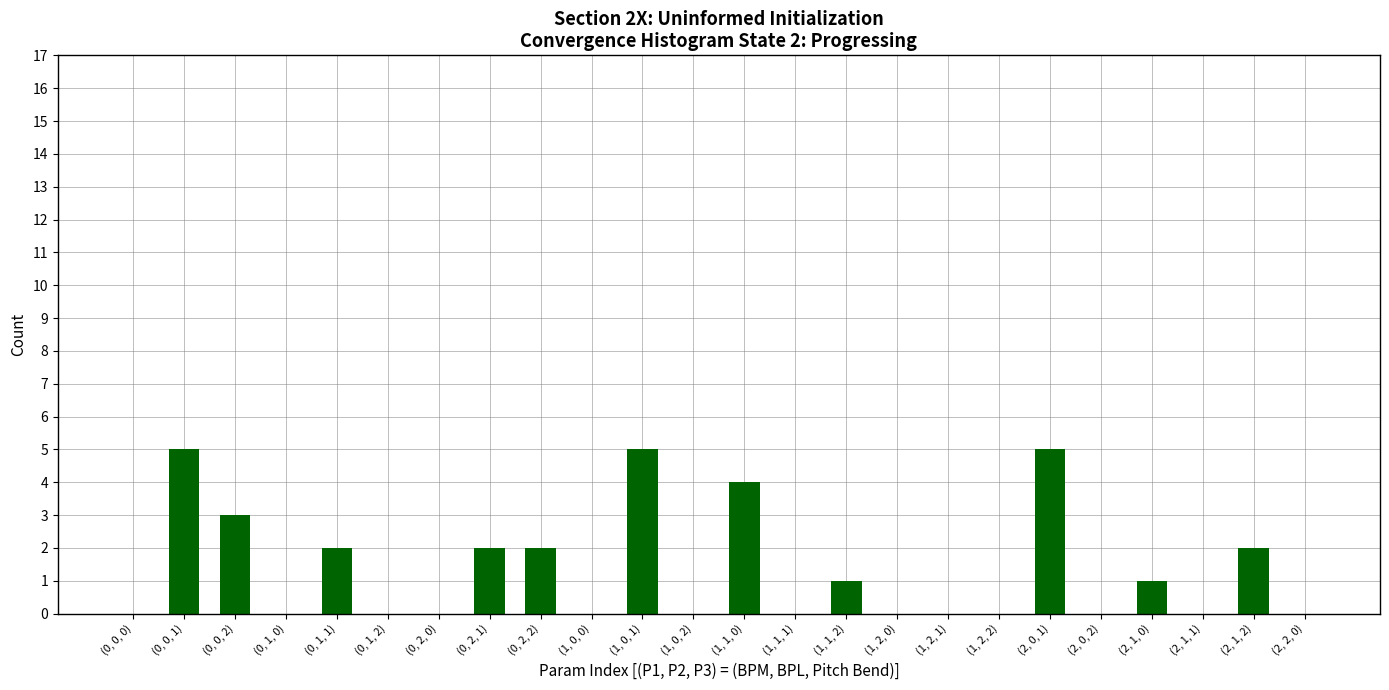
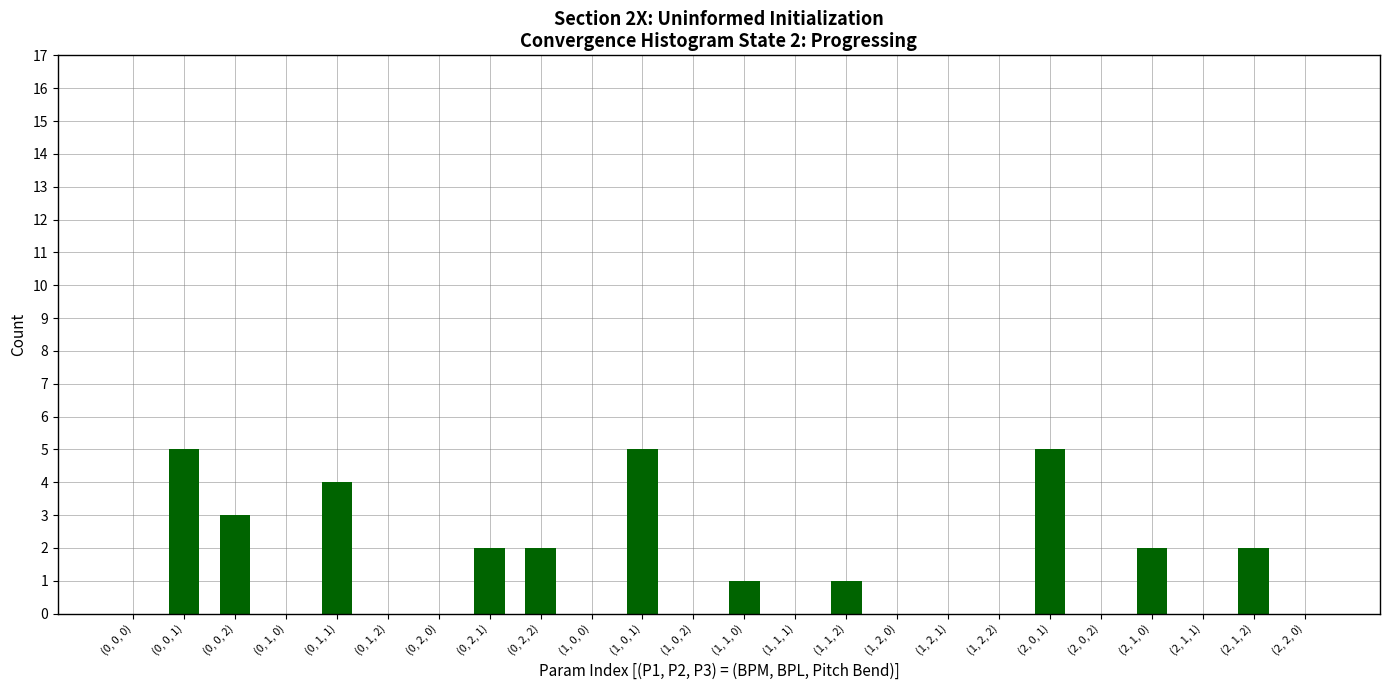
  {
    "(0, 0, 0)": 0,
    "(0, 0, 1)": 5,
    "(0, 0, 2)": 3,
    "(0, 1, 0)": 0,
-   "(0, 1, 1)": 2,
+   "(0, 1, 1)": 4,
    "(0, 1, 2)": 0,
    "(0, 2, 0)": 0,
    "(0, 2, 1)": 2,
    "(0, 2, 2)": 2,
    "(1, 0, 0)": 0,
    "(1, 0, 1)": 5,
    "(1, 0, 2)": 0,
-   "(1, 1, 0)": 4,
+   "(1, 1, 0)": 1,
    "(1, 1, 1)": 0,
    "(1, 1, 2)": 1,
    "(1, 2, 0)": 0,
    "(1, 2, 1)": 0,
    "(1, 2, 2)": 0,
    "(2, 0, 1)": 5,
    "(2, 0, 2)": 0,
-   "(2, 1, 0)": 1,
+   "(2, 1, 0)": 2,
    "(2, 1, 1)": 0,
    "(2, 1, 2)": 2,
    "(2, 2, 0)": 0
  }
